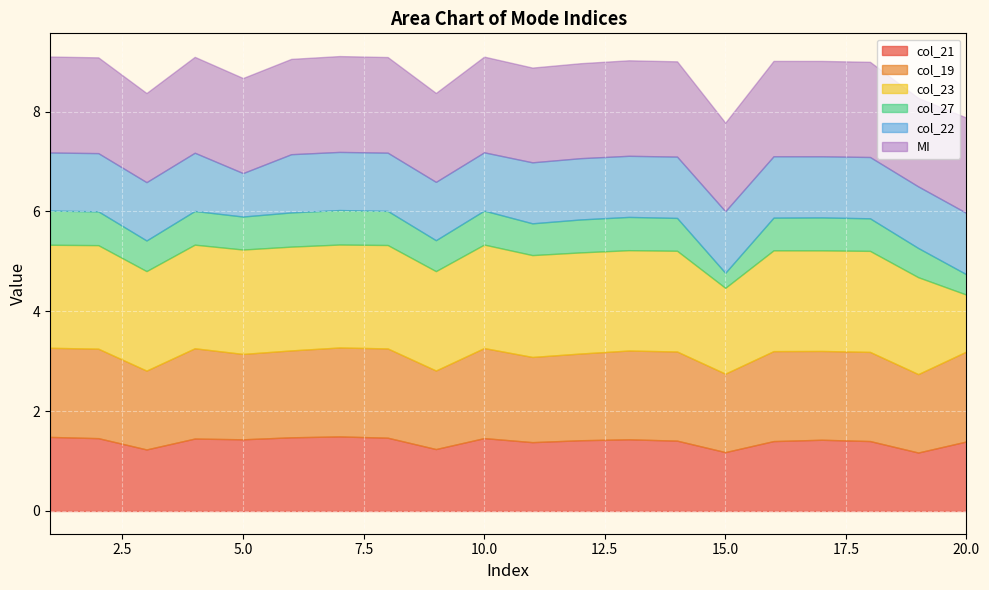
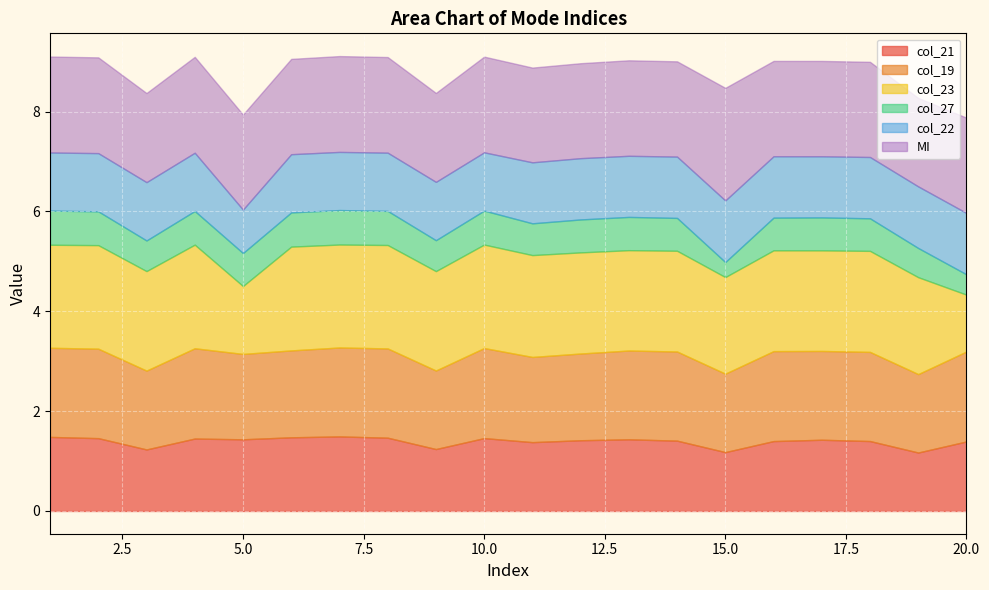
  {
    "col_23": {
-     "5.0": 2.1,
+     "5.0": 1.4,
      "10.0": 2.1,
-     "15.0": 1.7,
+     "15.0": 1.9,
      "20.0": 1.1
    },
    "col_27": {
      "5.0": 0.7,
      "10.0": 0.7,
      "15.0": 0.3,
      "20.0": 0.4
    },
    "col_22": {
      "5.0": 0.9,
      "10.0": 1.2,
      "15.0": 1.2,
      "20.0": 1.2
    },
    "MI": {
      "5.0": 1.9,
      "10.0": 1.9,
-     "15.0": 1.8,
+     "15.0": 2.3,
      "20.0": 1.9
    }
  }
